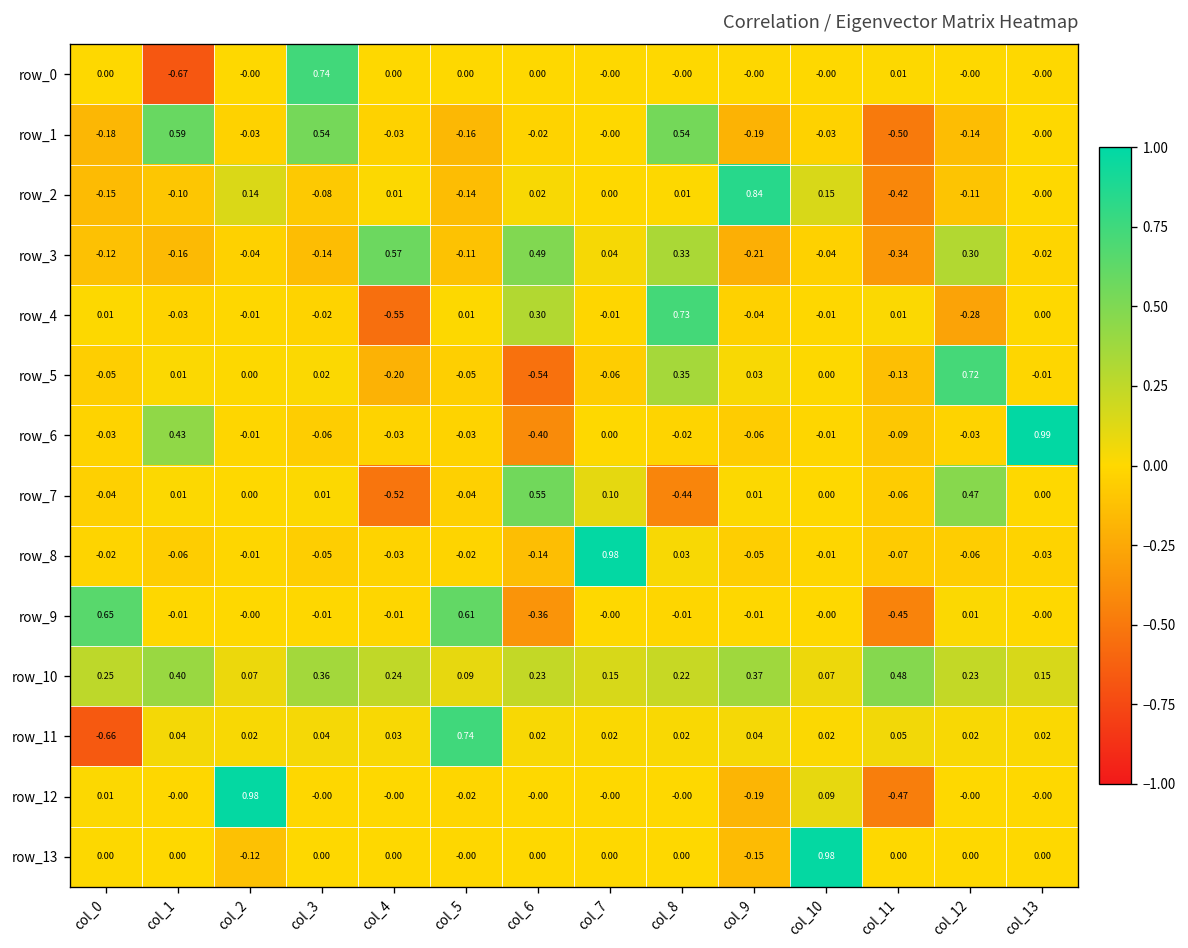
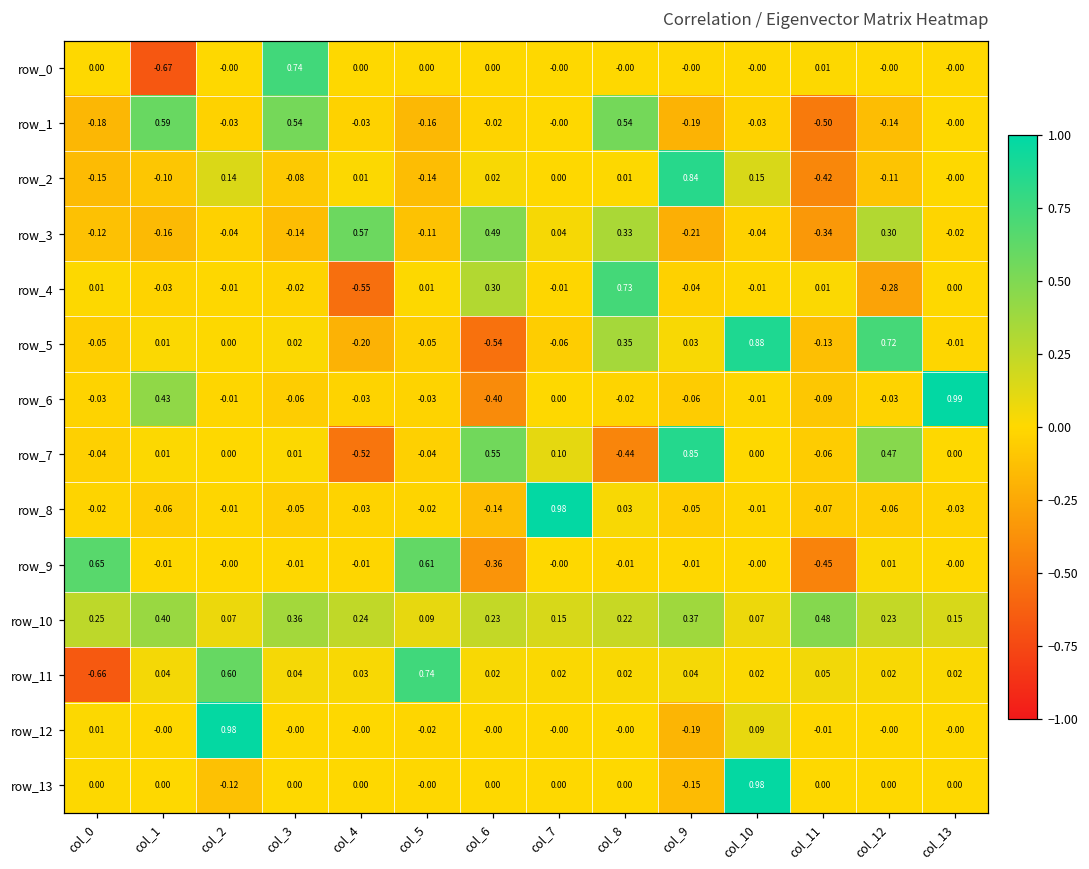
  {
    "row_0": {
      "col_0": 0.00,
      "col_1": -0.67,
      "col_2": -0.00,
      "col_3": 0.74,
      "col_4": 0.00,
      "col_5": 0.00,
      "col_6": 0.00,
      "col_7": -0.00,
      "col_8": -0.00,
      "col_9": -0.00,
      "col_10": -0.00,
      "col_11": 0.01,
      "col_12": -0.00,
      "col_13": -0.00
    },
    "row_1": {
      "col_0": -0.18,
      "col_1": 0.59,
      "col_2": -0.03,
      "col_3": 0.54,
      "col_4": -0.03,
      "col_5": -0.16,
      "col_6": -0.02,
      "col_7": -0.00,
      "col_8": 0.54,
      "col_9": -0.19,
      "col_10": -0.03,
      "col_11": -0.50,
      "col_12": -0.14,
      "col_13": -0.00
    },
    "row_2": {
      "col_0": -0.15,
      "col_1": -0.10,
      "col_2": 0.14,
      "col_3": -0.08,
      "col_4": 0.01,
      "col_5": -0.14,
      "col_6": 0.02,
      "col_7": 0.00,
      "col_8": 0.01,
      "col_9": 0.84,
      "col_10": 0.15,
      "col_11": -0.42,
      "col_12": -0.11,
      "col_13": -0.00
    },
    "row_3": {
      "col_0": -0.12,
      "col_1": -0.16,
      "col_2": -0.04,
      "col_3": -0.14,
      "col_4": 0.57,
      "col_5": -0.11,
      "col_6": 0.49,
      "col_7": 0.04,
      "col_8": 0.33,
      "col_9": -0.21,
      "col_10": -0.04,
      "col_11": -0.34,
      "col_12": 0.30,
      "col_13": -0.02
    },
    "row_4": {
      "col_0": 0.01,
      "col_1": -0.03,
      "col_2": -0.01,
      "col_3": -0.02,
      "col_4": -0.55,
      "col_5": 0.01,
      "col_6": 0.30,
      "col_7": -0.01,
      "col_8": 0.73,
      "col_9": -0.04,
      "col_10": -0.01,
      "col_11": 0.01,
      "col_12": -0.28,
      "col_13": 0.00
    },
    "row_5": {
      "col_0": -0.05,
      "col_1": 0.01,
      "col_2": 0.00,
      "col_3": 0.02,
      "col_4": -0.20,
      "col_5": -0.05,
      "col_6": -0.54,
      "col_7": -0.06,
      "col_8": 0.35,
      "col_9": 0.03,
-     "col_10": 0.00,
+     "col_10": 0.88,
      "col_11": -0.13,
      "col_12": 0.72,
      "col_13": -0.01
    },
    "row_6": {
      "col_0": -0.03,
      "col_1": 0.43,
      "col_2": -0.01,
      "col_3": -0.06,
      "col_4": -0.03,
      "col_5": -0.03,
      "col_6": -0.40,
      "col_7": 0.00,
      "col_8": -0.02,
      "col_9": -0.06,
      "col_10": -0.01,
      "col_11": -0.09,
      "col_12": -0.03,
      "col_13": 0.99
    },
    "row_7": {
      "col_0": -0.04,
      "col_1": 0.01,
      "col_2": 0.00,
      "col_3": 0.01,
      "col_4": -0.52,
      "col_5": -0.04,
      "col_6": 0.55,
      "col_7": 0.10,
      "col_8": -0.44,
-     "col_9": 0.01,
+     "col_9": 0.85,
      "col_10": 0.00,
      "col_11": -0.06,
      "col_12": 0.47,
      "col_13": 0.00
    },
    "row_8": {
      "col_0": -0.02,
      "col_1": -0.06,
      "col_2": -0.01,
      "col_3": -0.05,
      "col_4": -0.03,
      "col_5": -0.02,
      "col_6": -0.14,
      "col_7": 0.98,
      "col_8": 0.03,
      "col_9": -0.05,
      "col_10": -0.01,
      "col_11": -0.07,
      "col_12": -0.06,
      "col_13": -0.03
    },
    "row_9": {
      "col_0": 0.65,
      "col_1": -0.01,
      "col_2": -0.00,
      "col_3": -0.01,
      "col_4": -0.01,
      "col_5": 0.61,
      "col_6": -0.36,
      "col_7": -0.00,
      "col_8": -0.01,
      "col_9": -0.01,
      "col_10": -0.00,
      "col_11": -0.45,
      "col_12": 0.01,
      "col_13": -0.00
    },
    "row_10": {
      "col_0": 0.25,
      "col_1": 0.40,
      "col_2": 0.07,
      "col_3": 0.36,
      "col_4": 0.24,
      "col_5": 0.09,
      "col_6": 0.23,
      "col_7": 0.15,
      "col_8": 0.22,
      "col_9": 0.37,
      "col_10": 0.07,
      "col_11": 0.48,
      "col_12": 0.23,
      "col_13": 0.15
    },
    "row_11": {
      "col_0": -0.66,
      "col_1": 0.04,
-     "col_2": 0.02,
+     "col_2": 0.60,
      "col_3": 0.04,
      "col_4": 0.03,
      "col_5": 0.74,
      "col_6": 0.02,
      "col_7": 0.02,
      "col_8": 0.02,
      "col_9": 0.04,
      "col_10": 0.02,
      "col_11": 0.05,
      "col_12": 0.02,
      "col_13": 0.02
    },
    "row_12": {
      "col_0": 0.01,
      "col_1": -0.00,
      "col_2": 0.98,
      "col_3": -0.00,
      "col_4": -0.00,
      "col_5": -0.02,
      "col_6": -0.00,
      "col_7": -0.00,
      "col_8": -0.00,
      "col_9": -0.19,
      "col_10": 0.09,
-     "col_11": -0.47,
+     "col_11": -0.01,
      "col_12": -0.00,
      "col_13": -0.00
    },
    "row_13": {
      "col_0": 0.00,
      "col_1": 0.00,
      "col_2": -0.12,
      "col_3": 0.00,
      "col_4": 0.00,
      "col_5": -0.00,
      "col_6": 0.00,
      "col_7": 0.00,
      "col_8": 0.00,
      "col_9": -0.15,
      "col_10": 0.98,
      "col_11": 0.00,
      "col_12": 0.00,
      "col_13": 0.00
    }
  }
